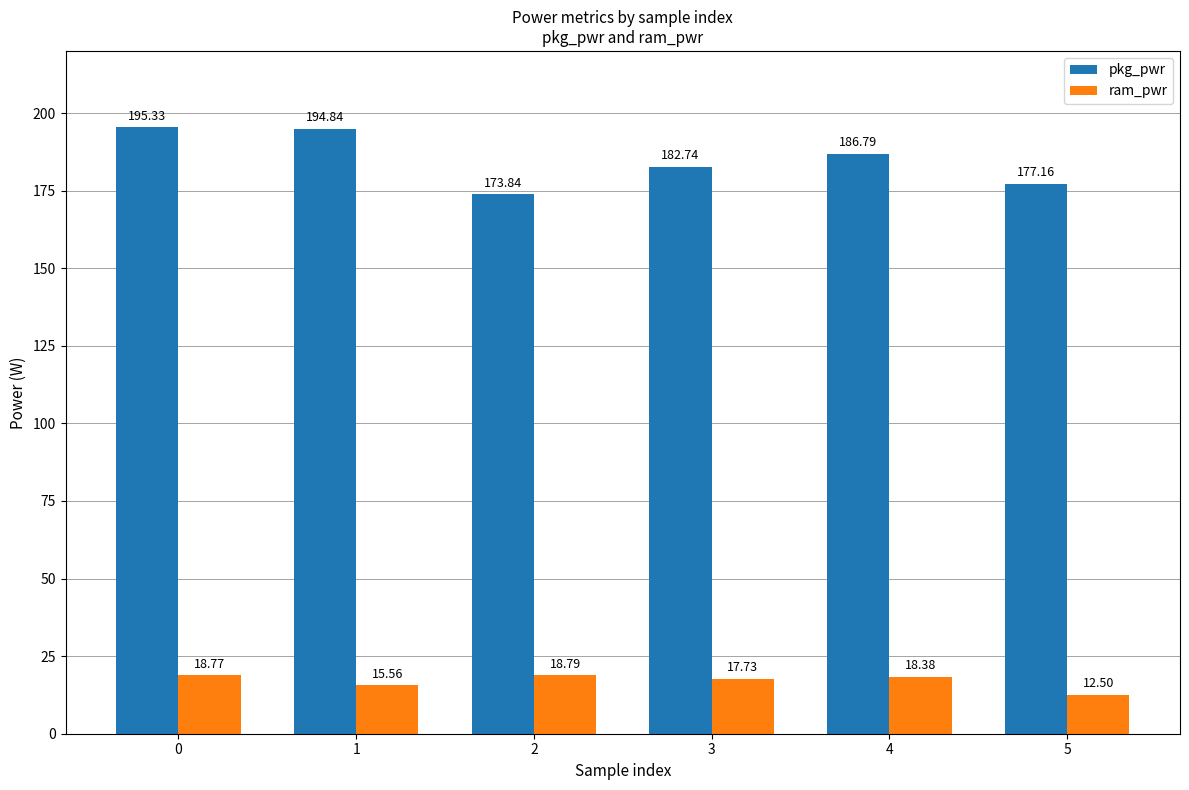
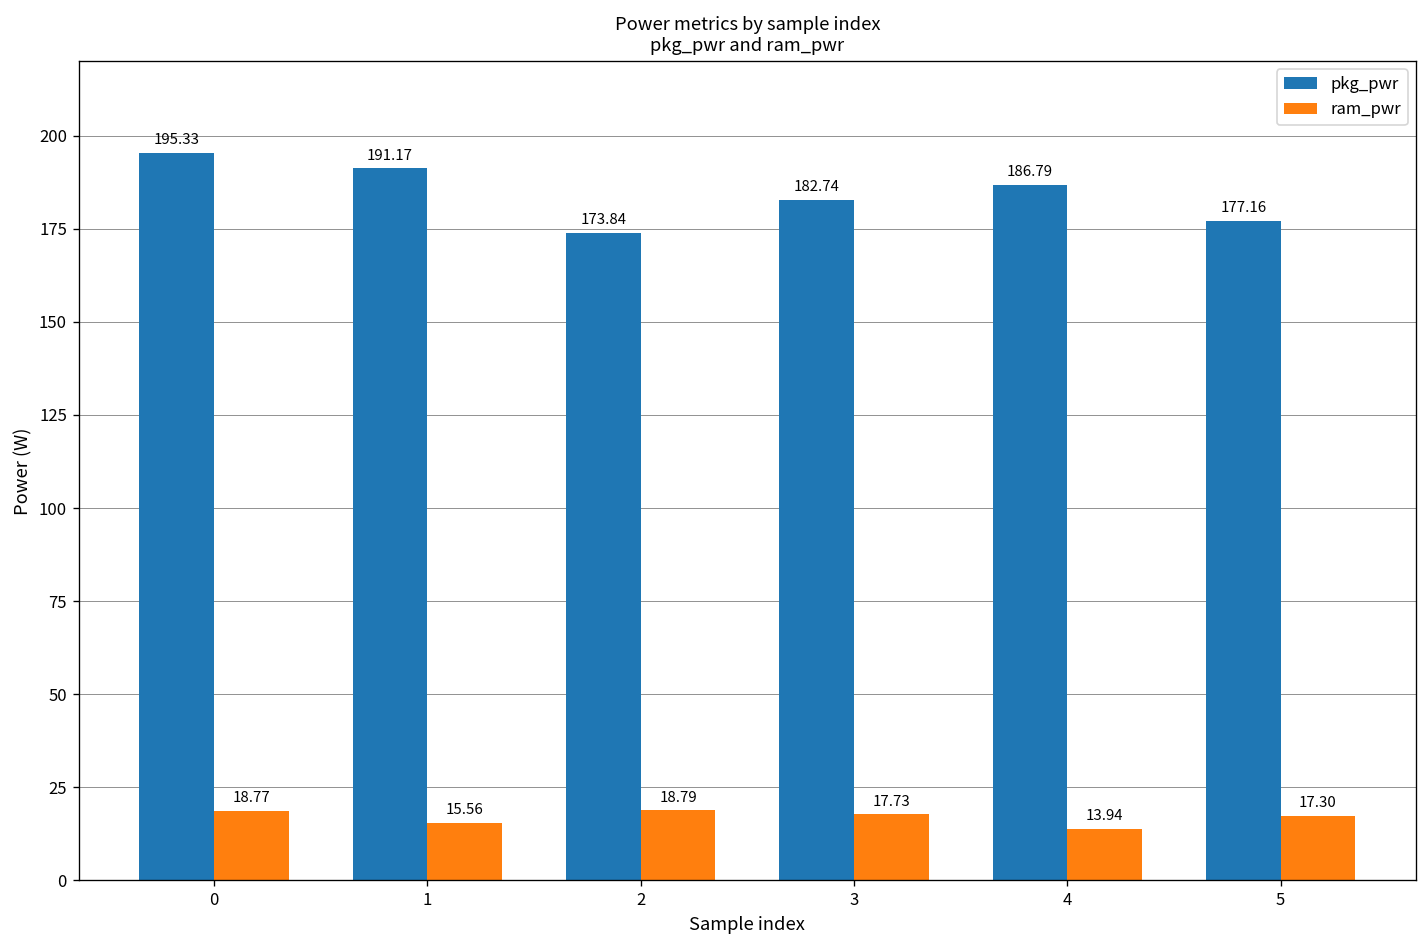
  {
    "pkg_pwr": {
      "0": 195.33,
-     "1": 194.84,
+     "1": 191.17,
      "2": 173.84,
      "3": 182.74,
      "4": 186.79,
      "5": 177.16
    },
    "ram_pwr": {
      "0": 18.77,
      "1": 15.56,
      "2": 18.79,
      "3": 17.73,
-     "4": 18.38,
-     "5": 12.50
+     "4": 13.94,
+     "5": 17.30
    }
  }
